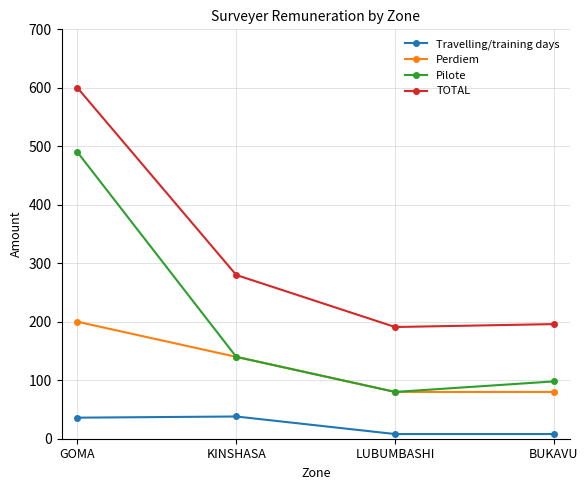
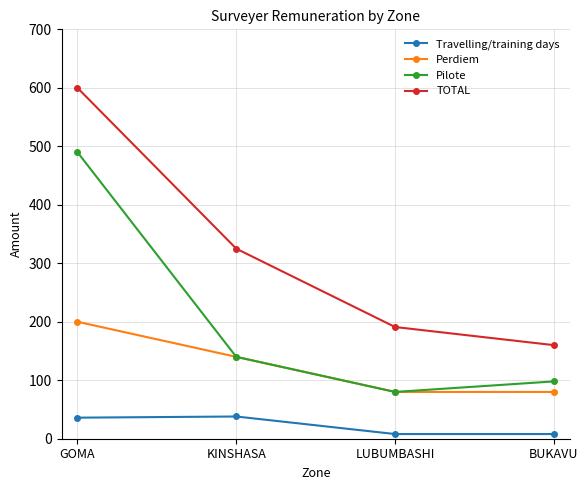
  {
    "Travelling/training days": {
      "GOMA": 40,
      "KINSHASA": 40,
      "LUBUMBASHI": 10,
      "BUKAVU": 10
    },
    "Perdiem": {
      "GOMA": 200,
      "BUKAVU": 80
    },
    "Pilote": {
      "GOMA": 490,
      "BUKAVU": 100
    },
    "TOTAL": {
      "GOMA": 600,
-     "KINSHASA": 280,
+     "KINSHASA": 330,
      "LUBUMBASHI": 190,
-     "BUKAVU": 200
+     "BUKAVU": 160
    }
  }
